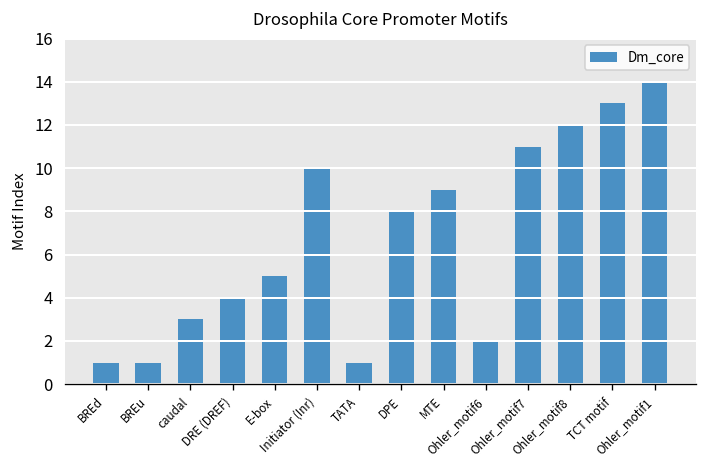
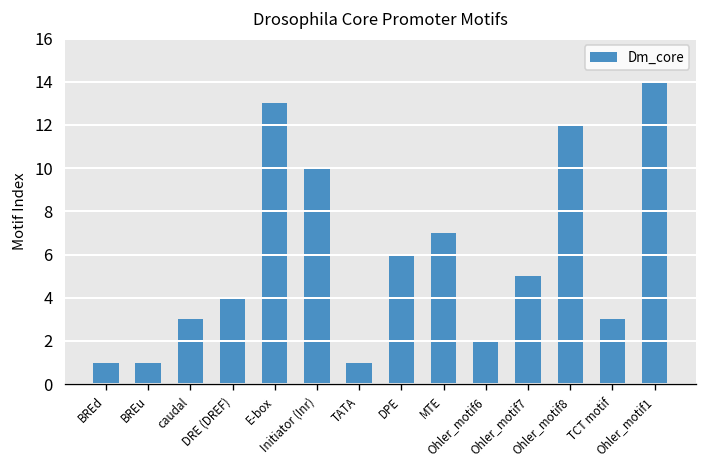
  {
    "BREd": 1,
    "BREu": 1,
    "caudal": 3,
    "DRE (DREF)": 4,
-   "E-box": 5,
+   "E-box": 13,
    "Initiator (Inr)": 10,
    "TATA": 1,
-   "DPE": 8,
-   "MTE": 9,
+   "DPE": 6,
+   "MTE": 7,
    "Ohler_motif6": 2,
-   "Ohler_motif7": 11,
+   "Ohler_motif7": 5,
    "Ohler_motif8": 12,
-   "TCT motif": 13,
+   "TCT motif": 3,
    "Ohler_motif1": 14
  }
